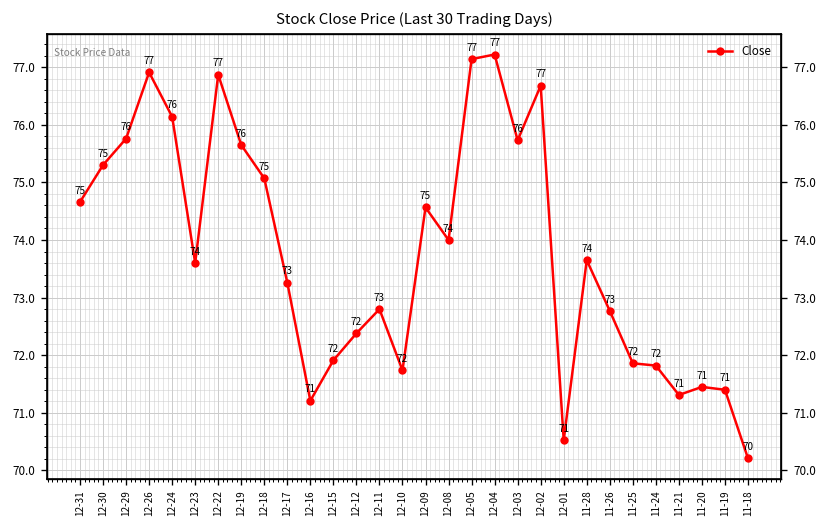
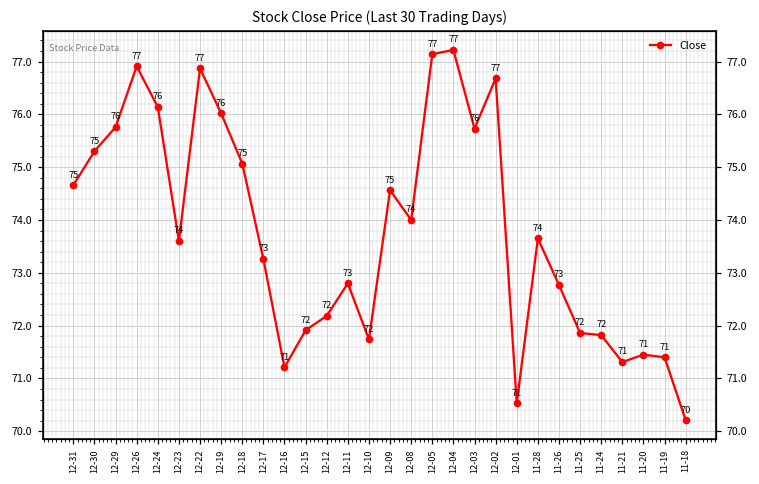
  {
-   "12-19": 75.7,
-   "12-12": 72.4
+   "12-19": 76.0,
+   "12-12": 72.2
  }
